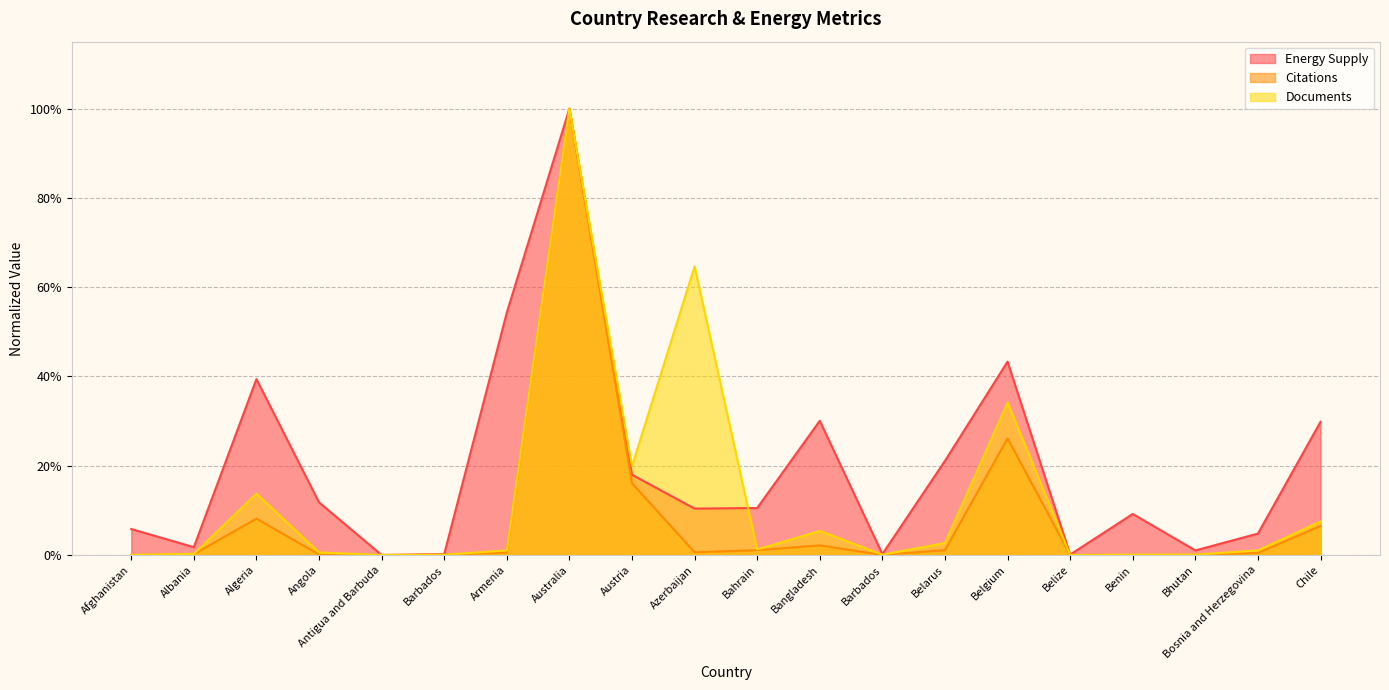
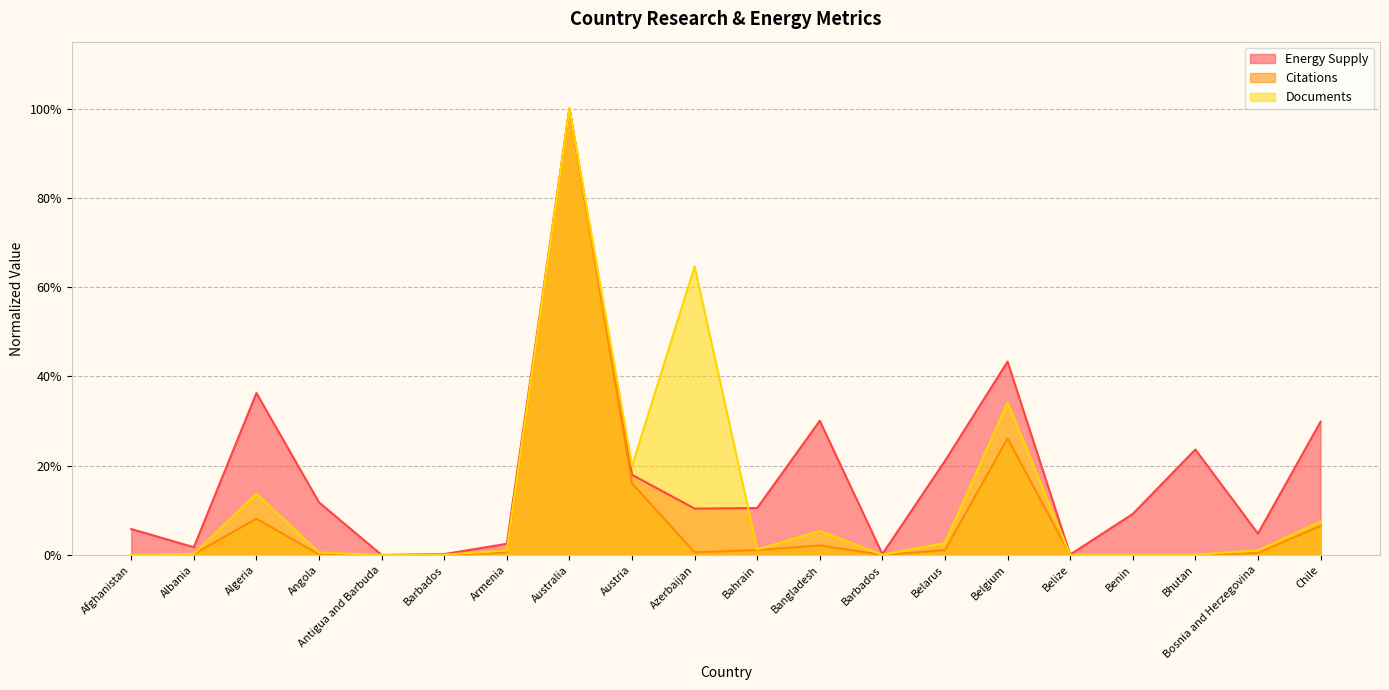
  {
    "Energy Supply": {
      "Afghanistan": "6%",
      "Albania": "2%",
-     "Algeria": "39%",
+     "Algeria": "36%",
      "Angola": "12%",
-     "Armenia": "54%",
+     "Armenia": "3%",
      "Austria": "18%",
      "Azerbaijan": "10%",
      "Bahrain": "11%",
      "Bangladesh": "30%",
      "Belarus": "21%",
      "Belgium": "43%",
      "Benin": "9%",
-     "Bhutan": "1%",
+     "Bhutan": "24%",
      "Bosnia and Herzegovina": "5%",
      "Chile": "30%"
    },
    "Citations": {
      "Algeria": "8%",
      "Austria": "16%",
      "Azerbaijan": "1%",
      "Bangladesh": "2%",
      "Belarus": "1%",
      "Belgium": "26%",
      "Chile": "7%"
    },
    "Documents": {
      "Algeria": "14%",
      "Austria": "20%",
      "Azerbaijan": "65%",
      "Bangladesh": "5%",
      "Belarus": "3%",
      "Belgium": "34%",
      "Chile": "8%"
    }
  }
